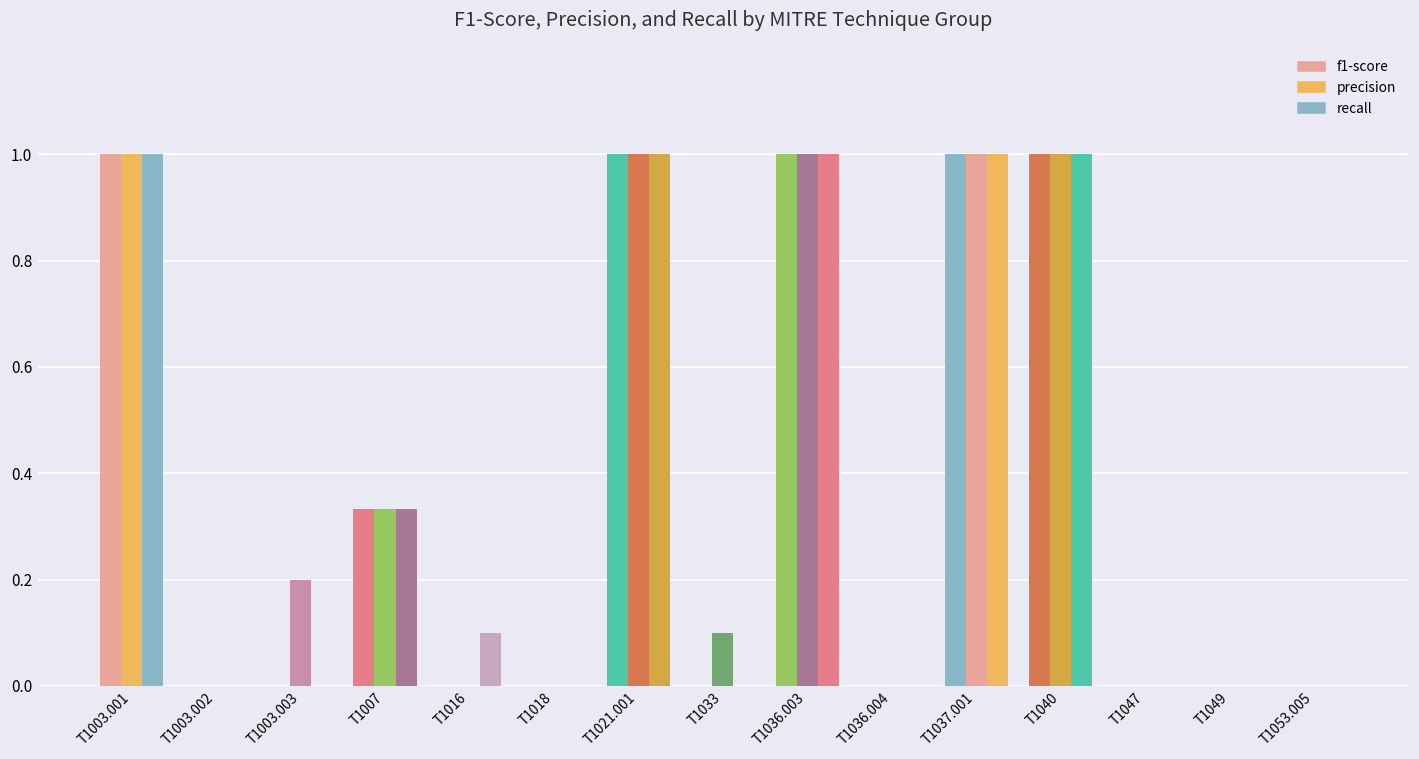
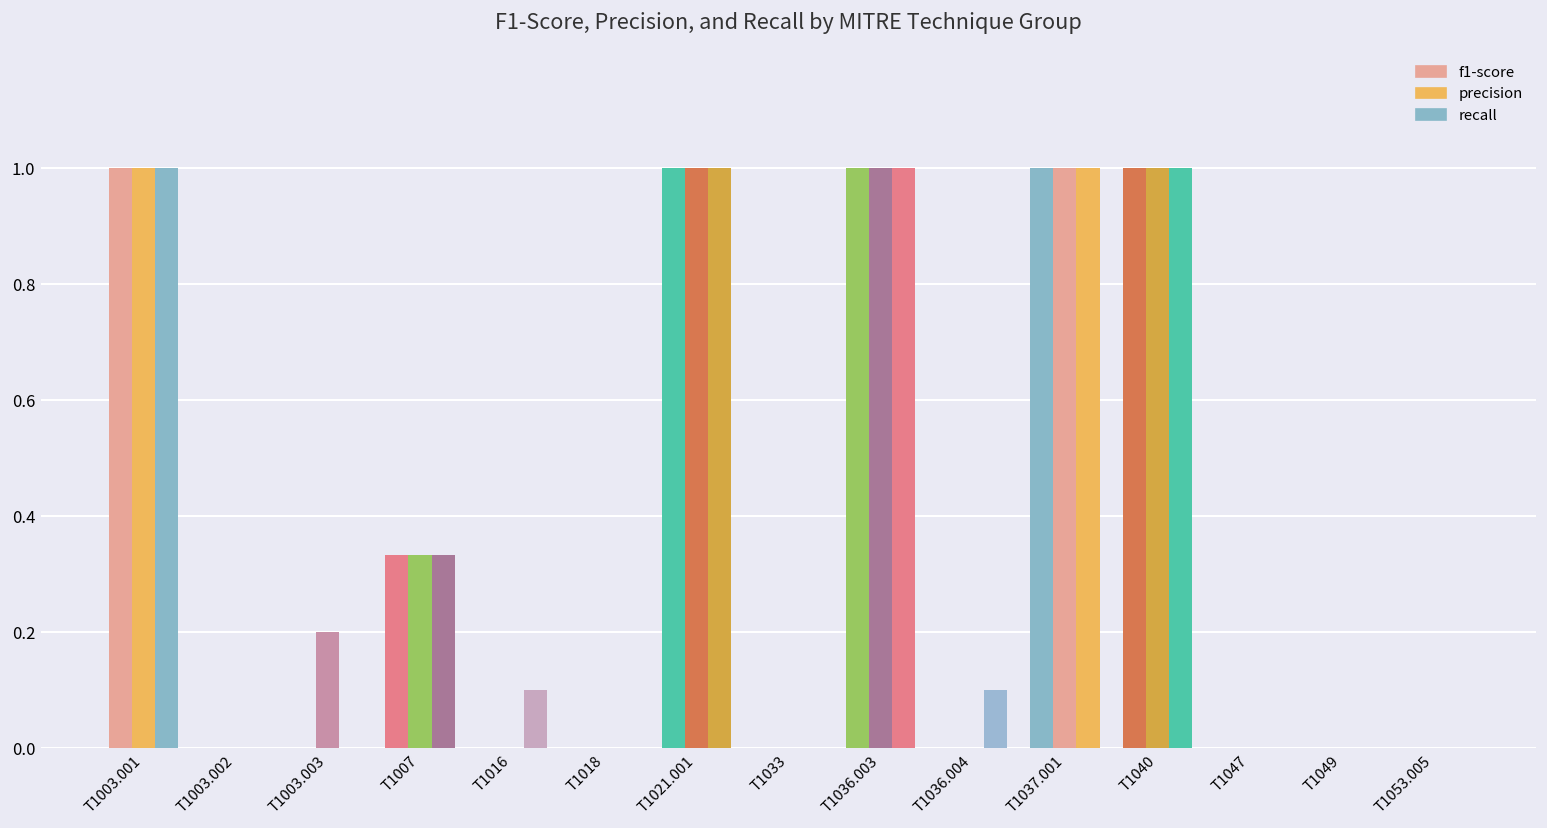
  {
    "f1-score": {
      "T1003.001": 1.0,
      "T1003.002": 0.0,
      "T1003.003": 0.0,
      "T1007": 0.33,
      "T1016": 0.0,
      "T1018": 0.0,
      "T1021.001": 1.0,
      "T1033": 0.0,
      "T1036.003": 1.0,
      "T1036.004": 0.0,
      "T1037.001": 1.0,
      "T1040": 1.0,
      "T1047": 0.0,
      "T1049": 0.0,
      "T1053.005": 0.0
    },
    "precision": {
      "T1003.001": 1.0,
      "T1003.002": 0.0,
      "T1003.003": 0.2,
      "T1007": 0.33,
      "T1016": 0.0,
      "T1018": 0.0,
      "T1021.001": 1.0,
-     "T1033": 0.1,
+     "T1033": 0.0,
      "T1036.003": 1.0,
      "T1036.004": 0.0,
      "T1037.001": 1.0,
      "T1040": 1.0,
      "T1047": 0.0,
      "T1049": 0.0,
      "T1053.005": 0.0
    },
    "recall": {
      "T1003.001": 1.0,
      "T1003.002": 0.0,
      "T1003.003": 0.0,
      "T1007": 0.33,
      "T1016": 0.1,
      "T1018": 0.0,
      "T1021.001": 1.0,
      "T1033": 0.0,
      "T1036.003": 1.0,
-     "T1036.004": 0.0,
+     "T1036.004": 0.1,
      "T1037.001": 1.0,
      "T1040": 1.0,
      "T1047": 0.0,
      "T1049": 0.0,
      "T1053.005": 0.0
    }
  }
